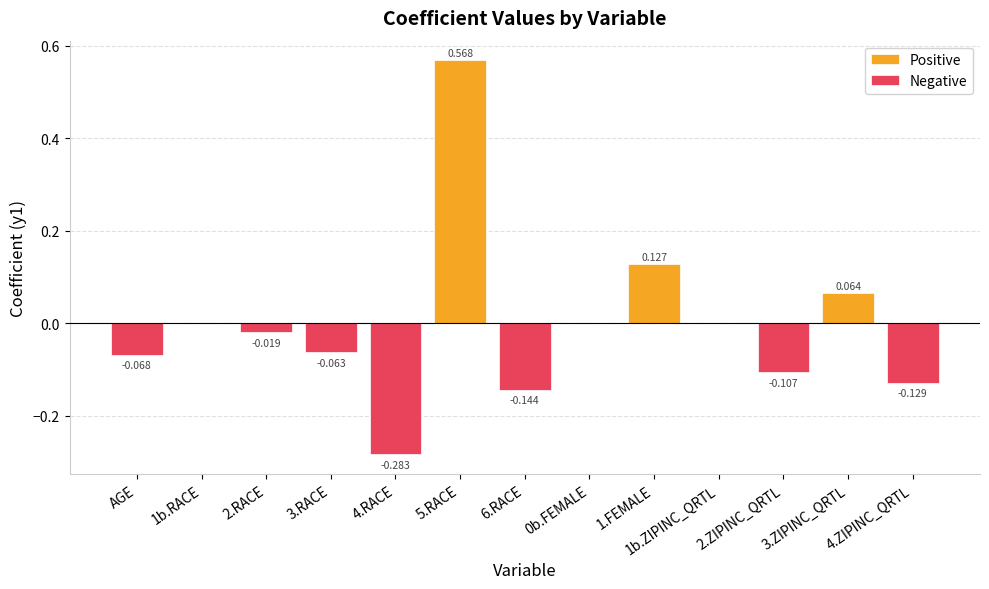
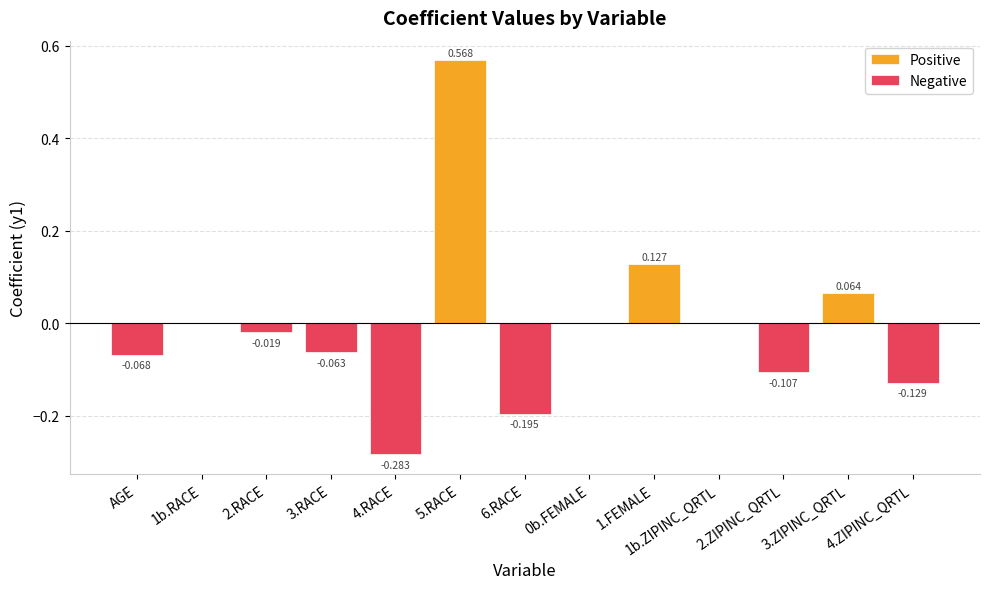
  {
    "Positive": {
      "5.RACE": 0.568,
      "1.FEMALE": 0.127,
      "3.ZIPINC_QRTL": 0.064
    },
    "Negative": {
      "AGE": -0.068,
      "2.RACE": -0.019,
      "3.RACE": -0.063,
      "4.RACE": -0.283,
-     "6.RACE": -0.144,
+     "6.RACE": -0.195,
      "2.ZIPINC_QRTL": -0.107,
      "4.ZIPINC_QRTL": -0.129
    }
  }
